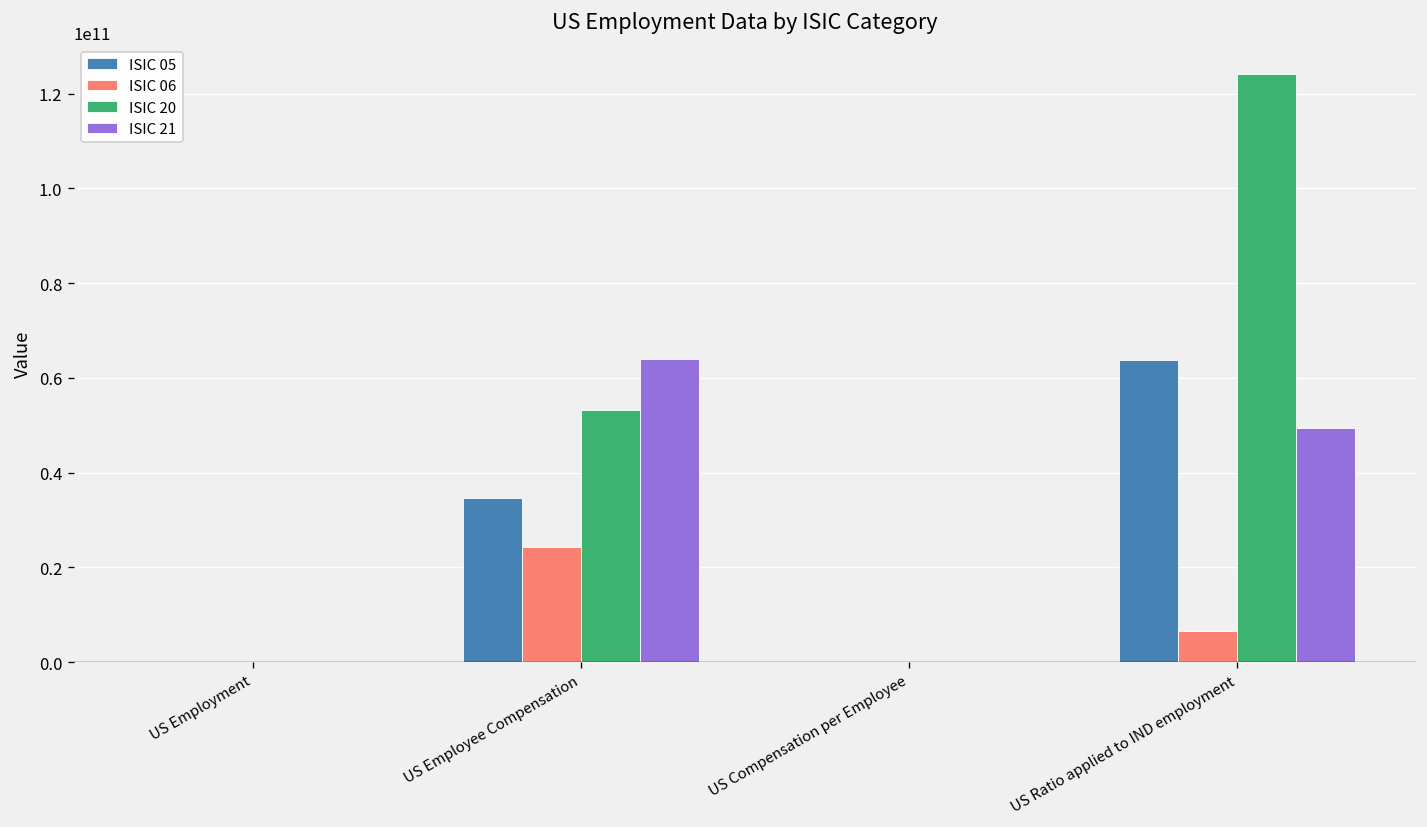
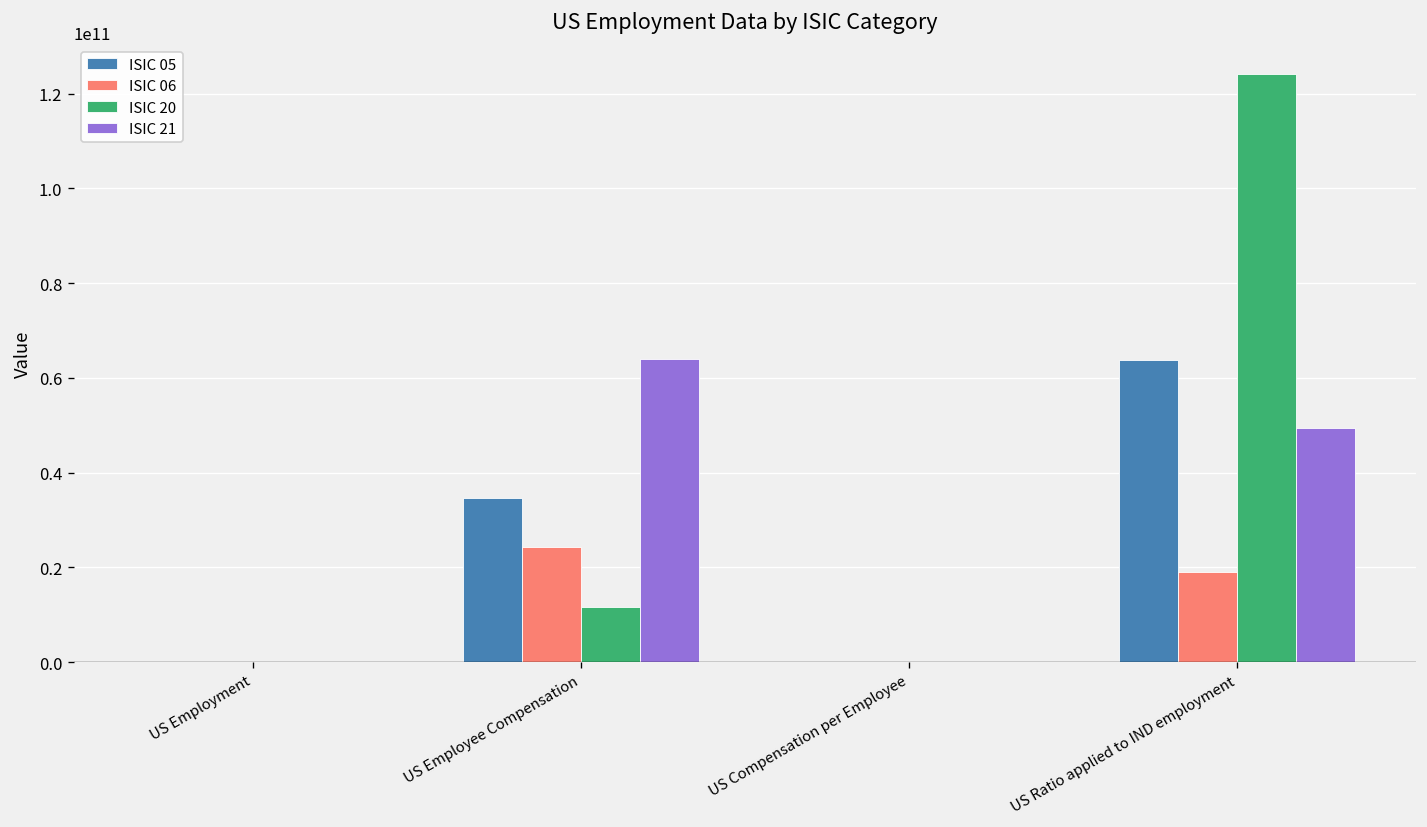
  {
    "ISIC 05": {
      "US Employee Compensation": 35000000000,
      "US Ratio applied to IND employment": 64000000000
    },
    "ISIC 06": {
      "US Employee Compensation": 24000000000,
-     "US Ratio applied to IND employment": 7000000000
+     "US Ratio applied to IND employment": 19000000000
    },
    "ISIC 20": {
-     "US Employee Compensation": 53000000000,
+     "US Employee Compensation": 12000000000,
      "US Ratio applied to IND employment": 124000000000
    },
    "ISIC 21": {
      "US Employee Compensation": 64000000000,
      "US Ratio applied to IND employment": 49000000000
    }
  }
